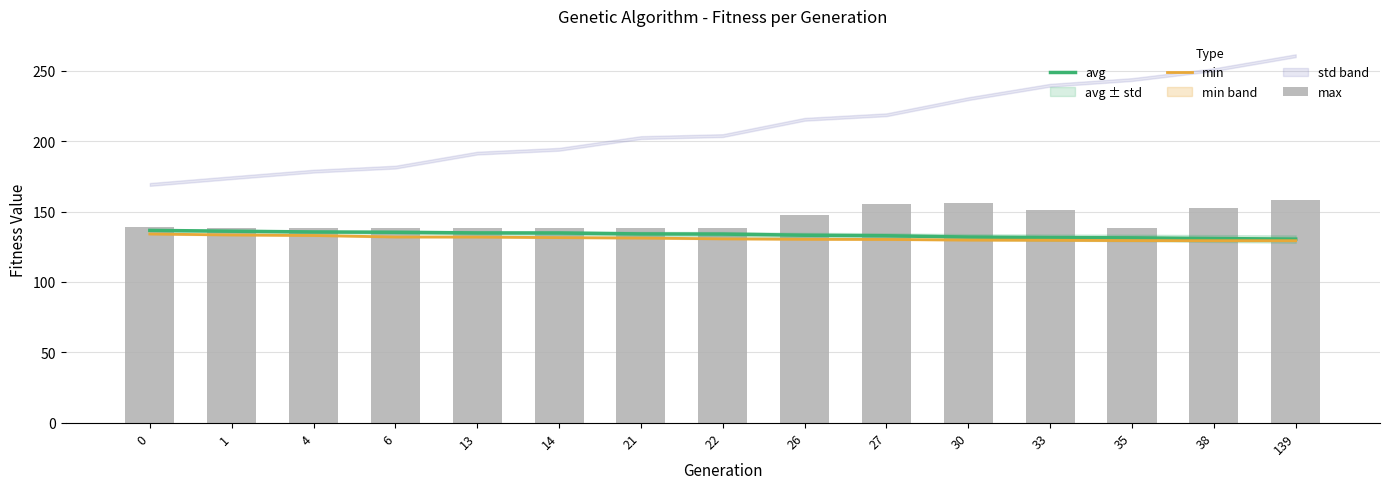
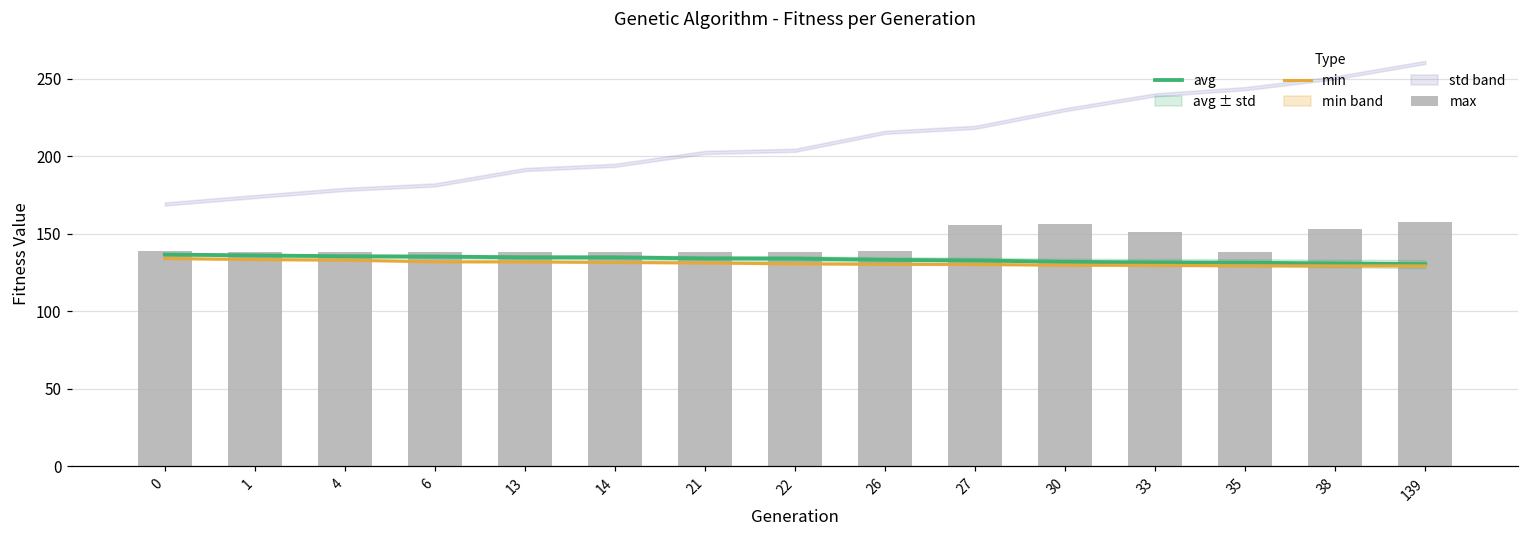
  {
    "max": {
      "0": 139,
      "1": 139,
      "4": 138,
      "6": 138,
      "13": 138,
      "14": 138,
      "21": 138,
      "22": 138,
-     "26": 148,
+     "26": 139,
      "27": 156,
      "30": 156,
      "33": 151,
      "35": 138,
      "38": 153,
      "139": 158
    }
  }
